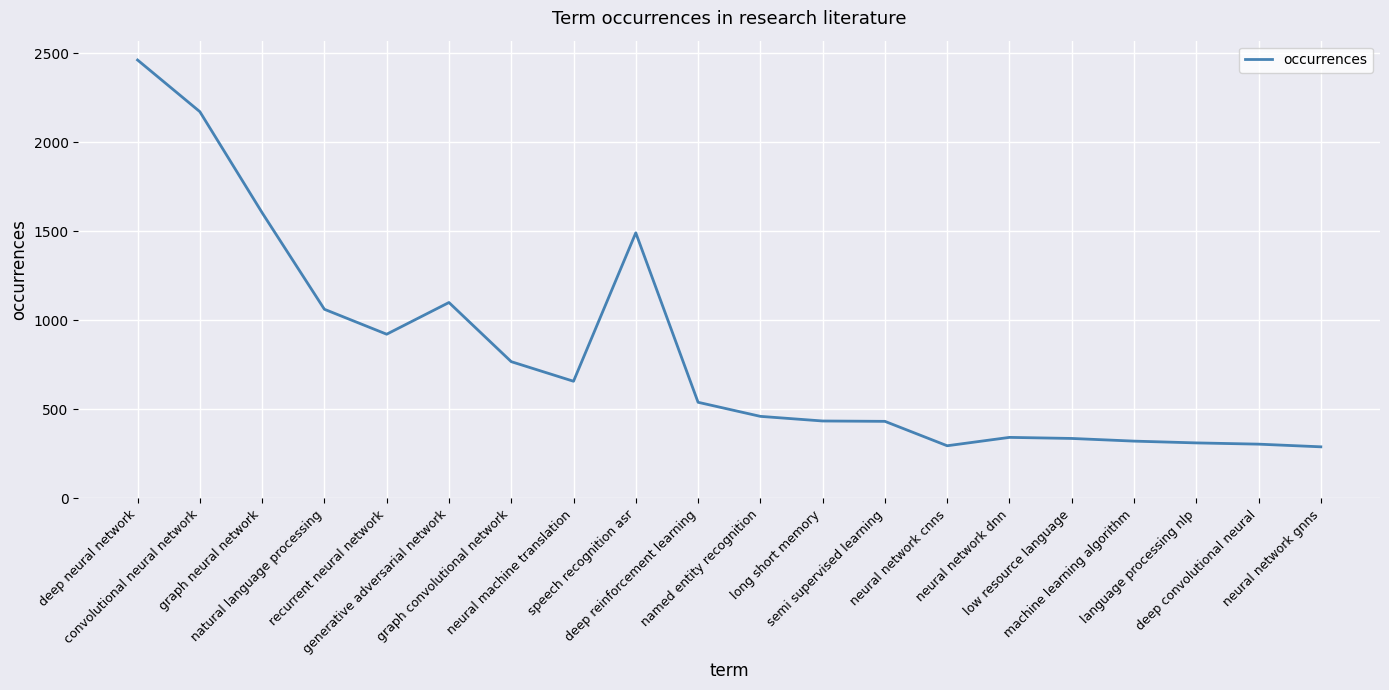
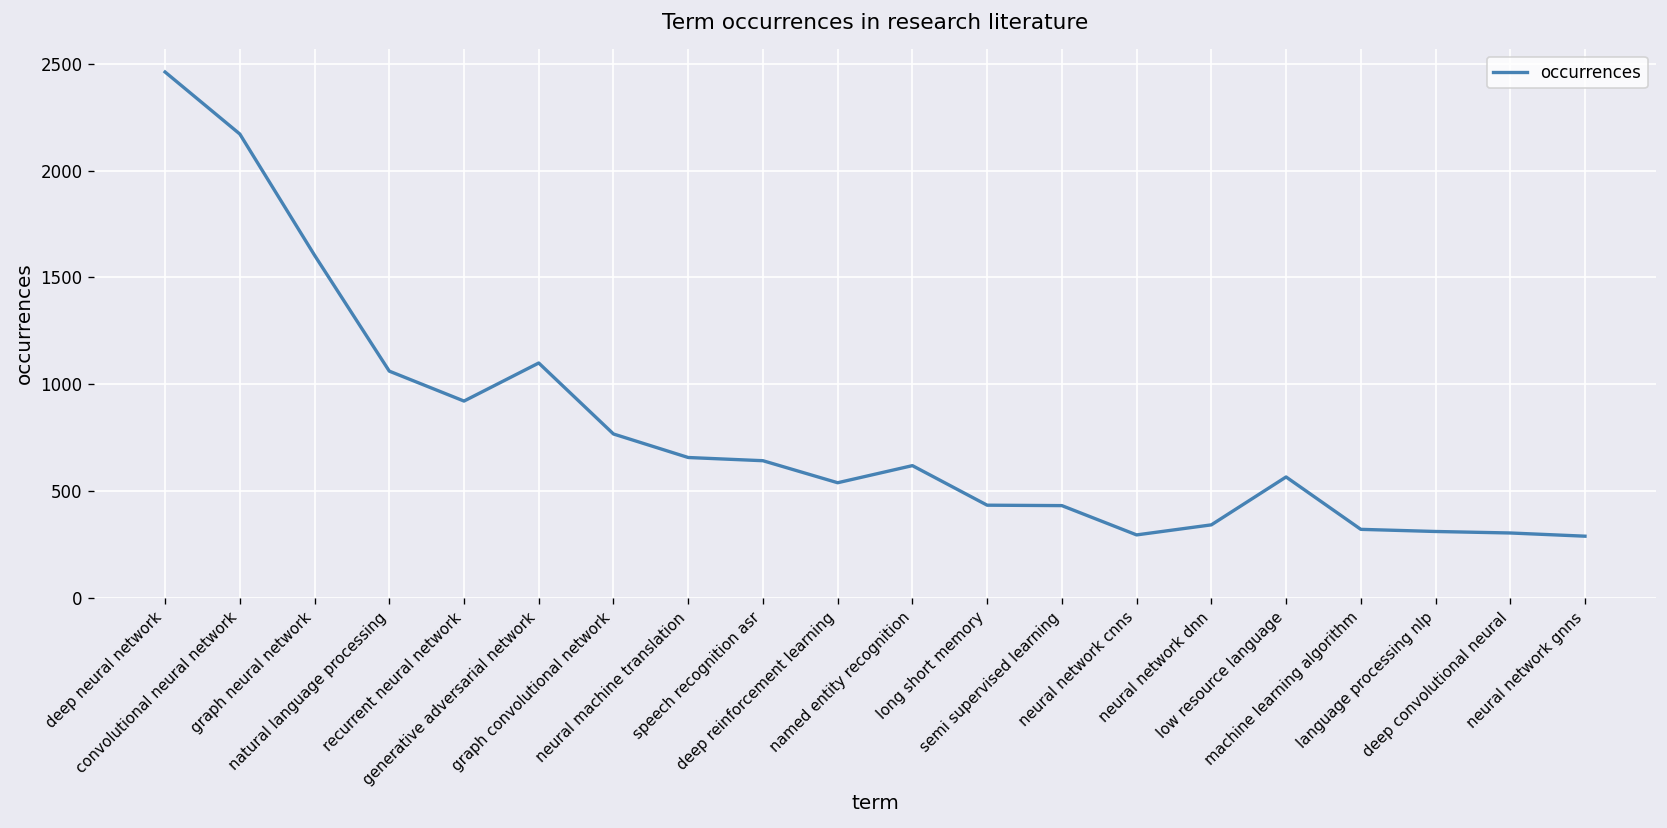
  {
    "deep neural network": 2460,
    "convolutional neural network": 2170,
    "graph neural network": 1600,
    "natural language processing": 1060,
    "recurrent neural network": 920,
    "generative adversarial network": 1100,
    "graph convolutional network": 770,
    "neural machine translation": 660,
-   "speech recognition asr": 1490,
+   "speech recognition asr": 640,
    "deep reinforcement learning": 540,
-   "named entity recognition": 460,
+   "named entity recognition": 620,
    "long short memory": 440,
    "semi supervised learning": 430,
    "neural network cnns": 300,
    "neural network dnn": 340,
-   "low resource language": 340,
+   "low resource language": 570,
    "machine learning algorithm": 320,
    "language processing nlp": 310,
    "deep convolutional neural": 310,
    "neural network gnns": 290
  }
